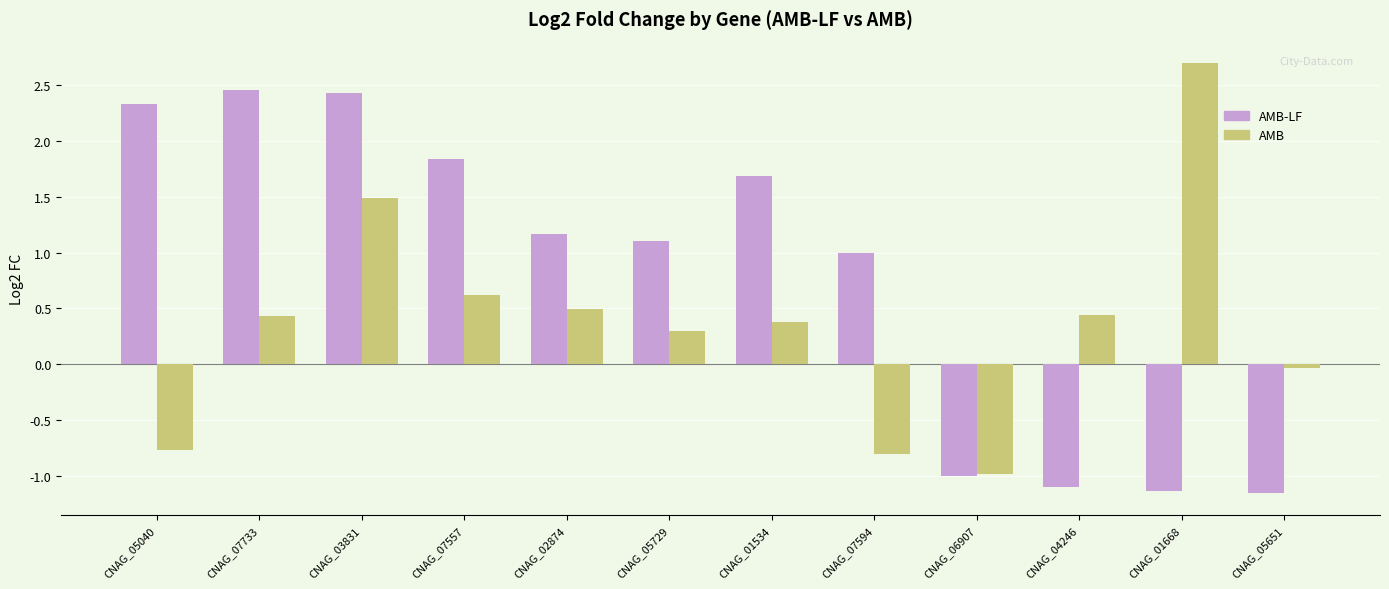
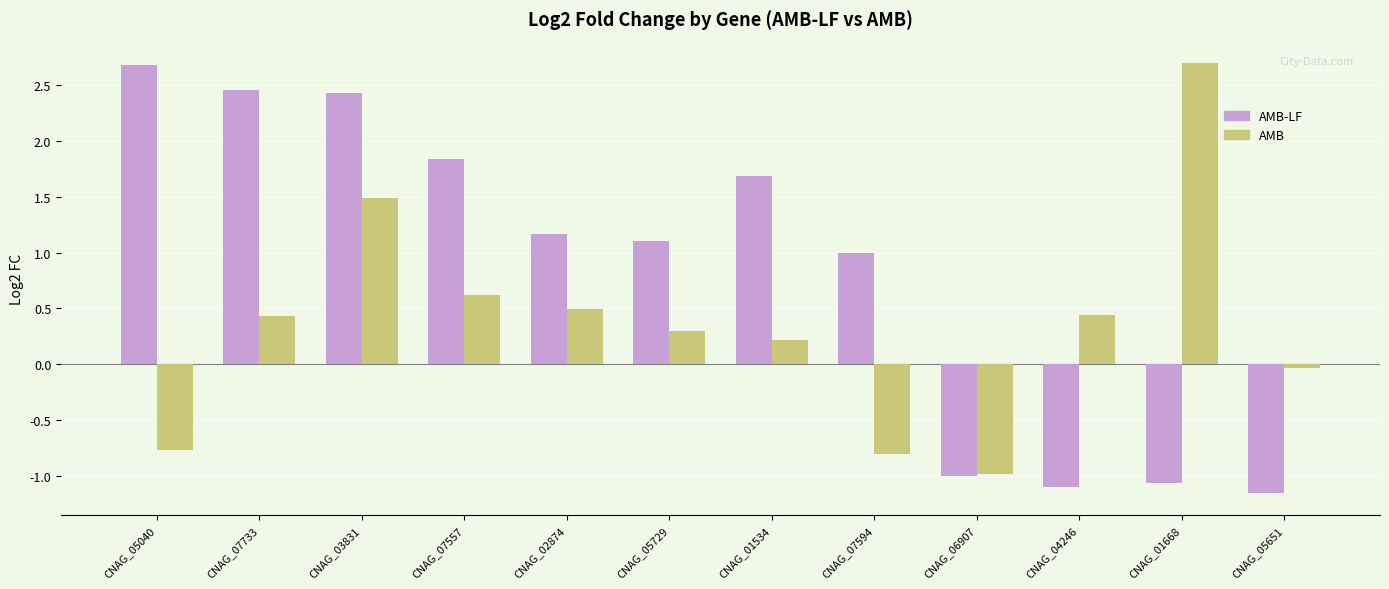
  {
    "AMB-LF": {
-     "CNAG_05040": 2.33,
+     "CNAG_05040": 2.68,
      "CNAG_07733": 2.46,
      "CNAG_03831": 2.43,
      "CNAG_07557": 1.83,
      "CNAG_02874": 1.16,
      "CNAG_05729": 1.10,
      "CNAG_01534": 1.69,
      "CNAG_07594": 1.00,
      "CNAG_06907": -1.00,
      "CNAG_04246": -1.10,
-     "CNAG_01668": -1.14,
+     "CNAG_01668": -1.06,
      "CNAG_05651": -1.16
    },
    "AMB": {
      "CNAG_05040": -0.77,
      "CNAG_07733": 0.43,
      "CNAG_03831": 1.49,
      "CNAG_07557": 0.62,
      "CNAG_02874": 0.50,
      "CNAG_05729": 0.29,
-     "CNAG_01534": 0.38,
+     "CNAG_01534": 0.22,
      "CNAG_07594": -0.80,
      "CNAG_06907": -0.98,
      "CNAG_04246": 0.44,
      "CNAG_01668": 2.70,
      "CNAG_05651": -0.03
    }
  }
